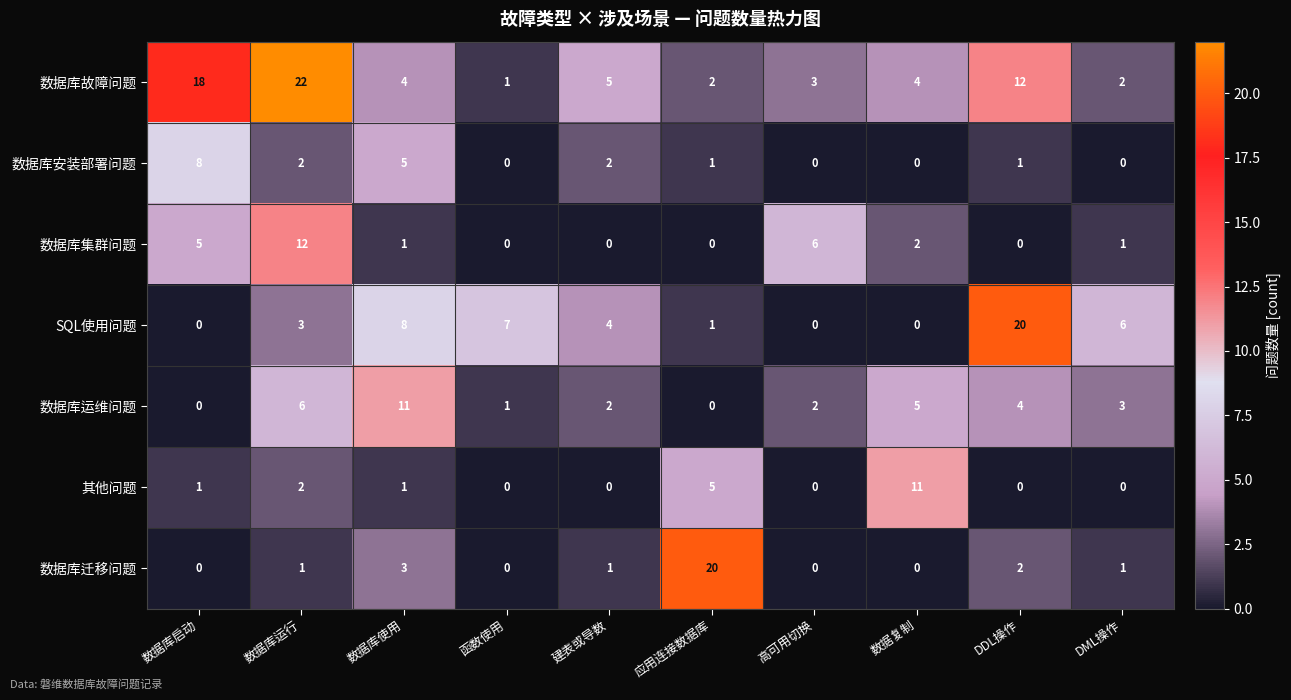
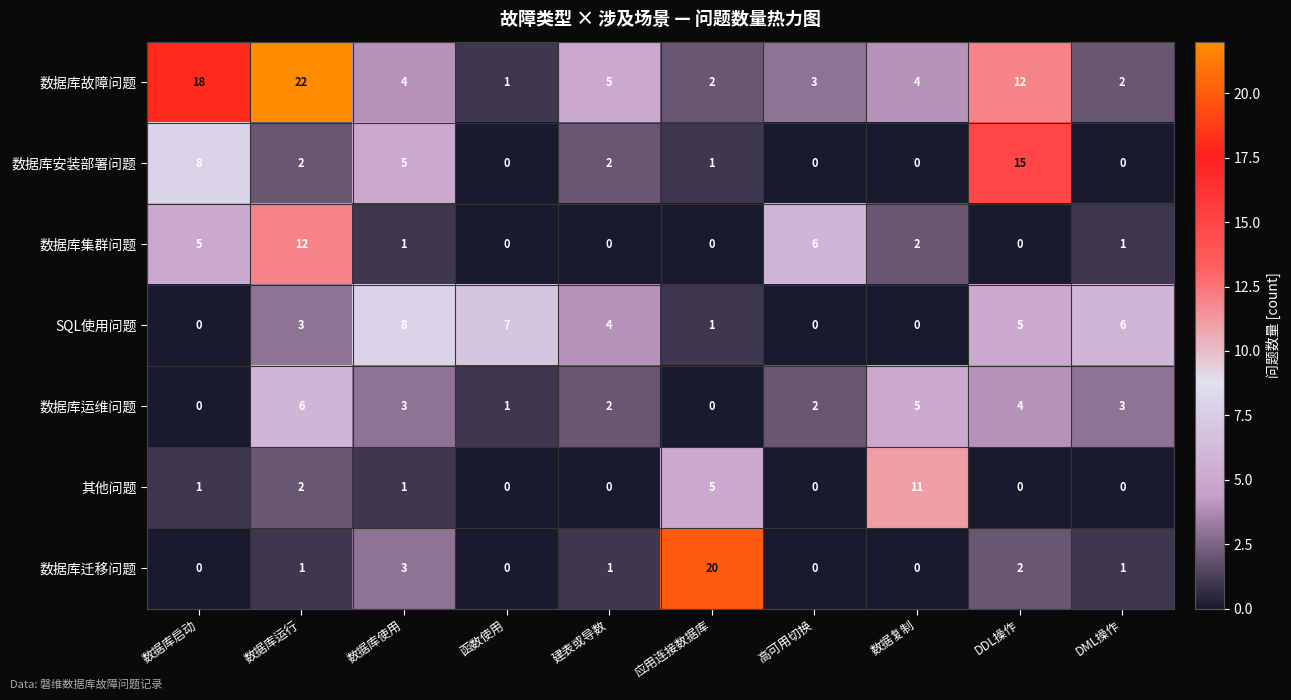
  {
    "数据库故障问题": {
      "数据库启动": 18,
      "数据库运行": 22,
      "数据库使用": 4,
      "函数使用": 1,
      "建表或导数": 5,
      "应用连接数据库": 2,
      "高可用切换": 3,
      "数据复制": 4,
      "DDL操作": 12,
      "DML操作": 2
    },
    "数据库安装部署问题": {
      "数据库运行": 2,
      "数据库使用": 5,
      "函数使用": 0,
      "建表或导数": 2,
      "应用连接数据库": 1,
      "高可用切换": 0,
      "数据复制": 0,
-     "DDL操作": 1,
+     "DDL操作": 15,
      "DML操作": 0
    },
    "数据库集群问题": {
      "数据库启动": 5,
      "数据库运行": 12,
      "数据库使用": 1,
      "函数使用": 0,
      "建表或导数": 0,
      "应用连接数据库": 0,
      "高可用切换": 6,
      "数据复制": 2,
      "DDL操作": 0,
      "DML操作": 1
    },
    "SQL使用问题": {
      "数据库启动": 0,
      "数据库运行": 3,
      "函数使用": 7,
      "建表或导数": 4,
      "应用连接数据库": 1,
      "高可用切换": 0,
      "数据复制": 0,
-     "DDL操作": 20,
+     "DDL操作": 5,
      "DML操作": 6
    },
    "数据库运维问题": {
      "数据库启动": 0,
      "数据库运行": 6,
-     "数据库使用": 11,
+     "数据库使用": 3,
      "函数使用": 1,
      "建表或导数": 2,
      "应用连接数据库": 0,
      "高可用切换": 2,
      "数据复制": 5,
      "DDL操作": 4,
      "DML操作": 3
    },
    "其他问题": {
      "数据库启动": 1,
      "数据库运行": 2,
      "数据库使用": 1,
      "函数使用": 0,
      "建表或导数": 0,
      "应用连接数据库": 5,
      "高可用切换": 0,
      "数据复制": 11,
      "DDL操作": 0,
      "DML操作": 0
    },
    "数据库迁移问题": {
      "数据库启动": 0,
      "数据库运行": 1,
      "数据库使用": 3,
      "函数使用": 0,
      "建表或导数": 1,
      "应用连接数据库": 20,
      "高可用切换": 0,
      "数据复制": 0,
      "DDL操作": 2,
      "DML操作": 1
    }
  }
